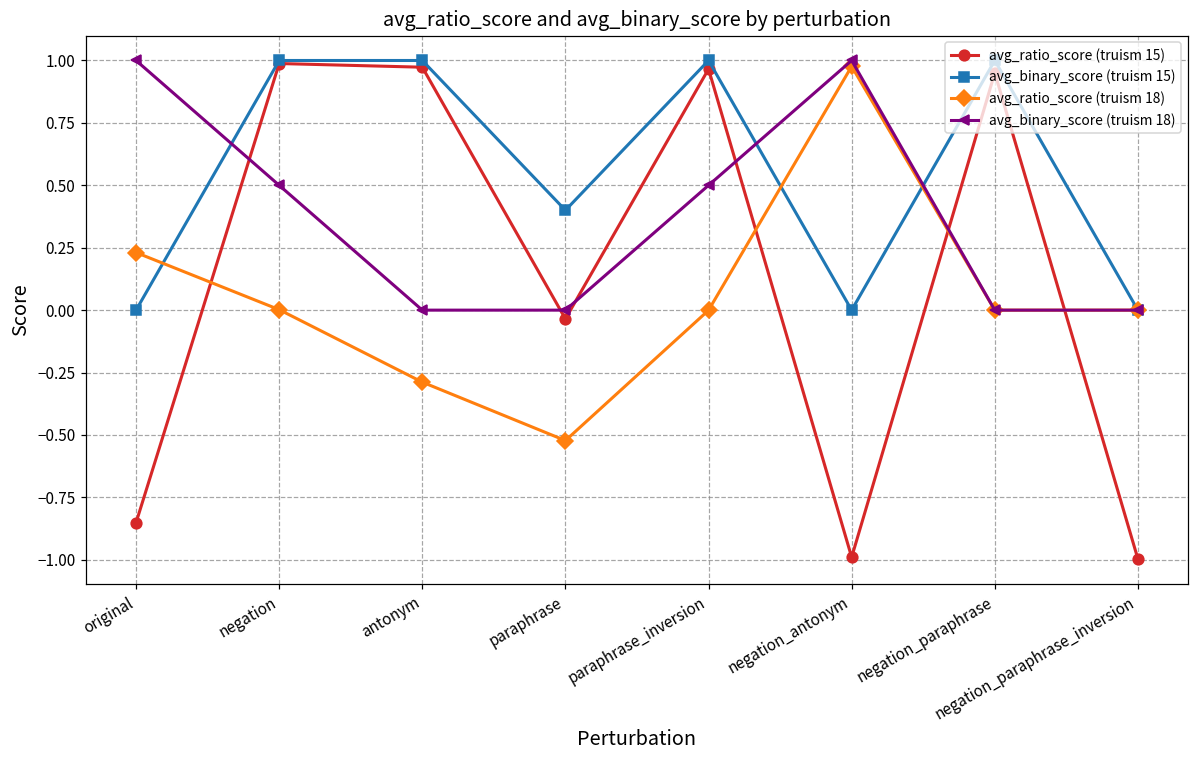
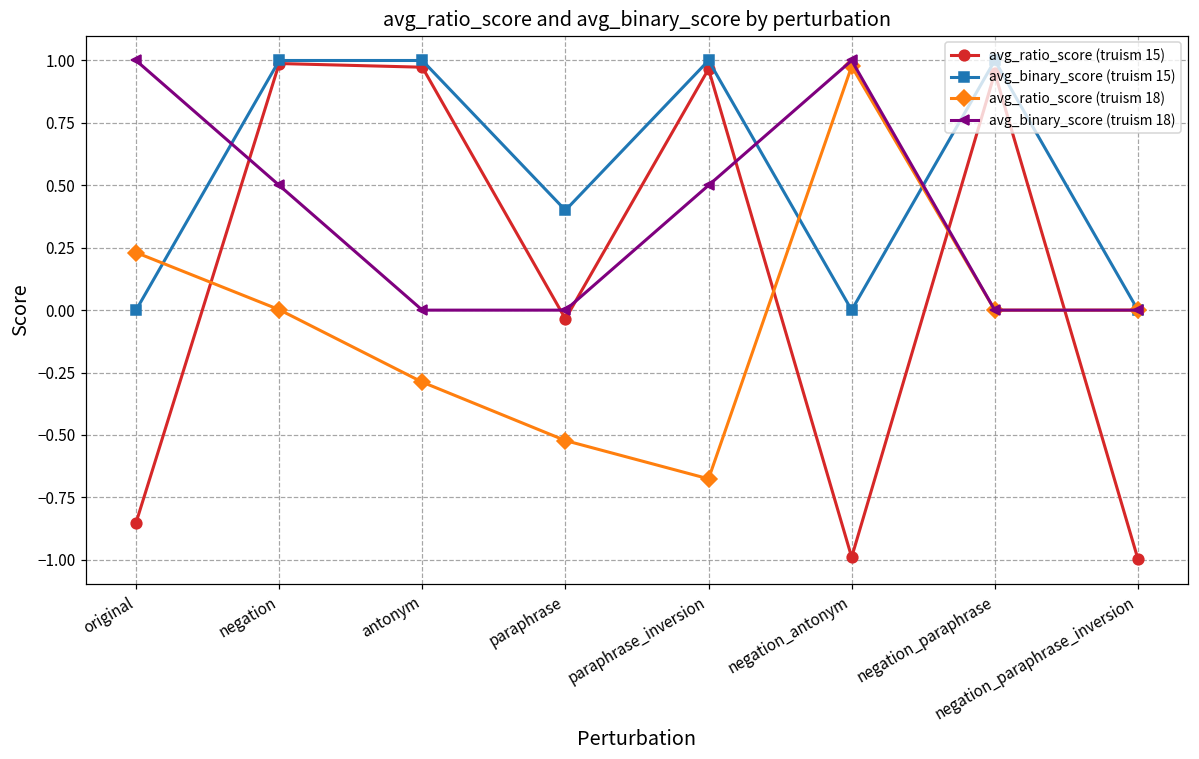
  {
    "avg_ratio_score (truism 15)": {
      "original": -0.85,
      "negation": 0.99,
      "antonym": 0.97,
      "paraphrase": -0.04,
      "paraphrase_inversion": 0.97,
      "negation_antonym": -0.99,
      "negation_paraphrase_inversion": -1.00
    },
    "avg_binary_score (truism 15)": {
      "original": 0.00,
      "negation": 1.00,
      "antonym": 1.00,
      "paraphrase": 0.40,
      "paraphrase_inversion": 1.00,
      "negation_antonym": 0.00
    },
    "avg_ratio_score (truism 18)": {
      "original": 0.23,
      "negation": 0.00,
      "antonym": -0.29,
      "paraphrase": -0.52,
-     "paraphrase_inversion": 0.00,
+     "paraphrase_inversion": -0.68,
      "negation_antonym": 0.98
    },
    "avg_binary_score (truism 18)": {
      "original": 1.00,
      "negation": 0.50,
      "antonym": 0.00,
      "paraphrase": 0.00,
      "paraphrase_inversion": 0.50,
      "negation_antonym": 1.00
    }
  }
